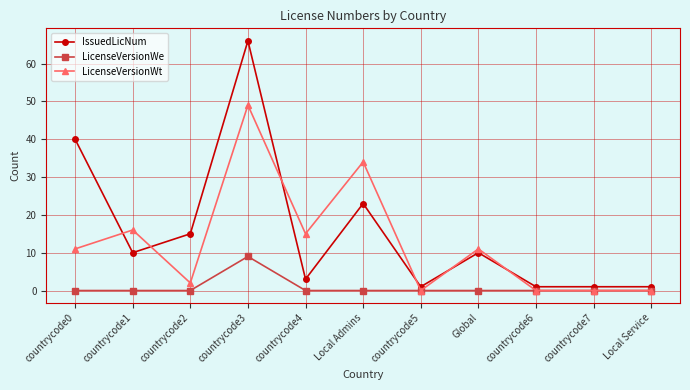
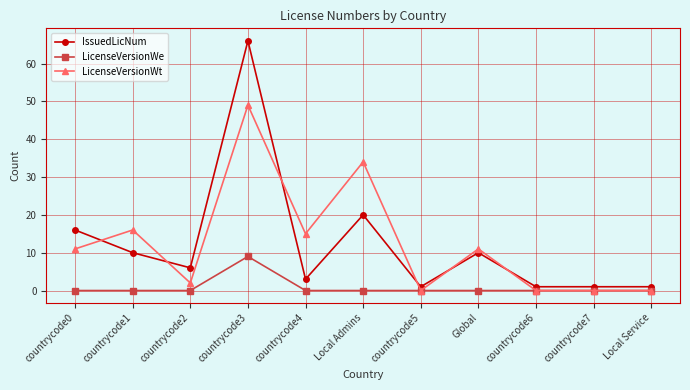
  {
    "IssuedLicNum": {
-     "countrycode0": 40,
+     "countrycode0": 16,
      "countrycode1": 10,
-     "countrycode2": 15,
+     "countrycode2": 6,
      "countrycode3": 66,
      "countrycode4": 3,
-     "Local Admins": 23,
+     "Local Admins": 20,
      "countrycode5": 1,
      "Global": 10,
      "countrycode6": 1,
      "countrycode7": 1,
      "Local Service": 1
    },
    "LicenseVersionWe": {
      "countrycode0": 0,
      "countrycode1": 0,
      "countrycode2": 0,
      "countrycode3": 9,
      "countrycode4": 0,
      "Local Admins": 0,
      "Global": 0
    },
    "LicenseVersionWt": {
      "countrycode0": 11,
      "countrycode1": 16,
      "countrycode2": 2,
      "countrycode3": 49,
      "countrycode4": 15,
      "Local Admins": 34,
      "Global": 11
    }
  }
